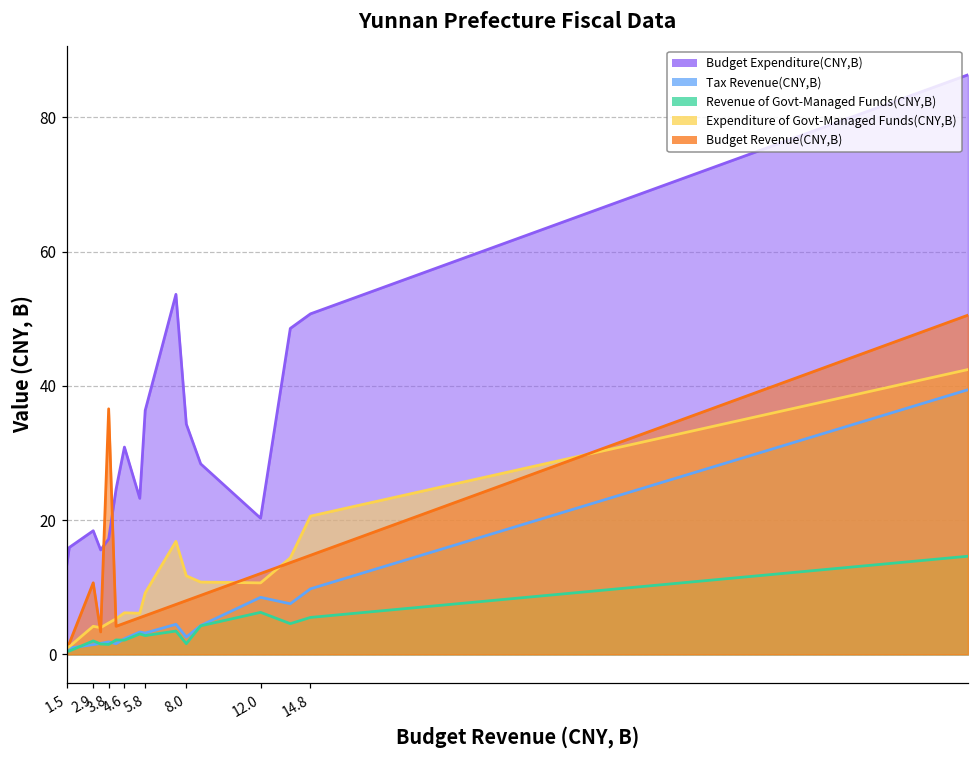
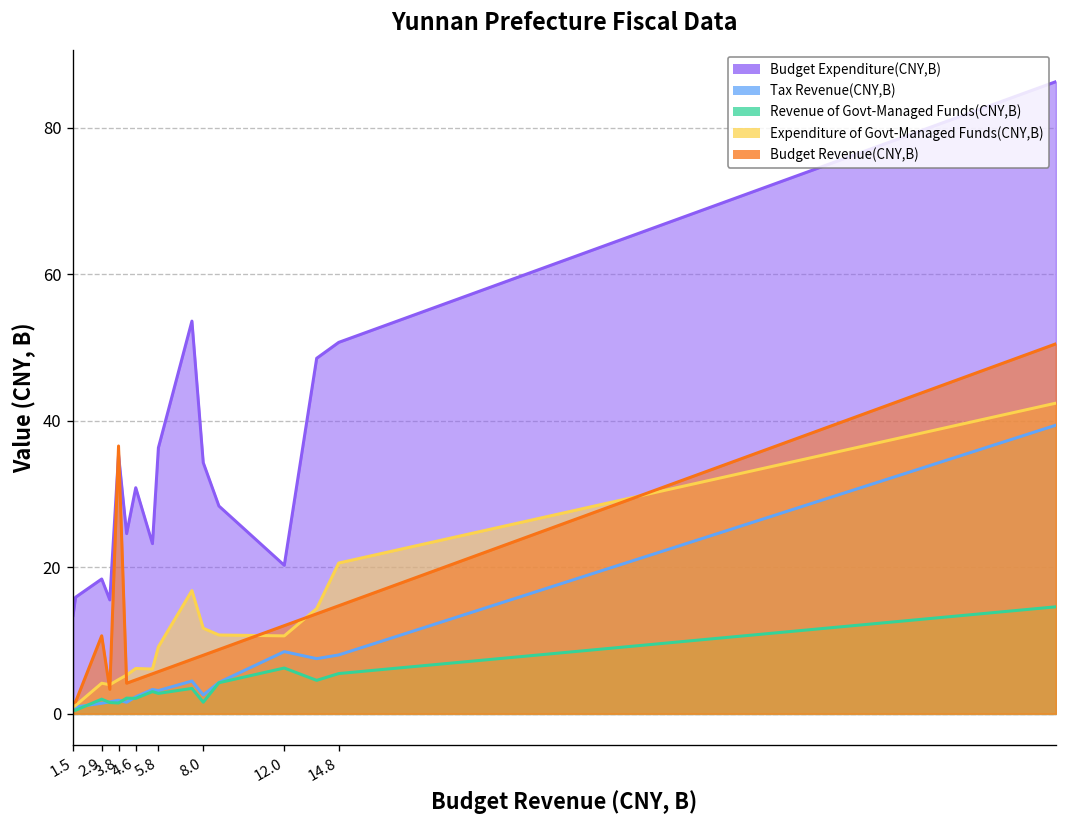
  {
    "Budget Expenditure(CNY,B)": {
      "1.5": 13,
      "2.9": 18,
-     "3.8": 17,
+     "3.8": 35,
      "4.6": 31,
      "5.8": 36,
      "8.0": 34,
      "12.0": 20,
      "14.8": 51
    },
    "Tax Revenue(CNY,B)": {
      "2.9": 1,
      "8.0": 3,
      "12.0": 8,
-     "14.8": 10
+     "14.8": 8
    },
    "Budget Revenue(CNY,B)": {
      "1.5": 2,
      "2.9": 11,
      "3.8": 37,
      "4.6": 5,
      "5.8": 6,
      "8.0": 8,
      "12.0": 12,
      "14.8": 15
    }
  }
